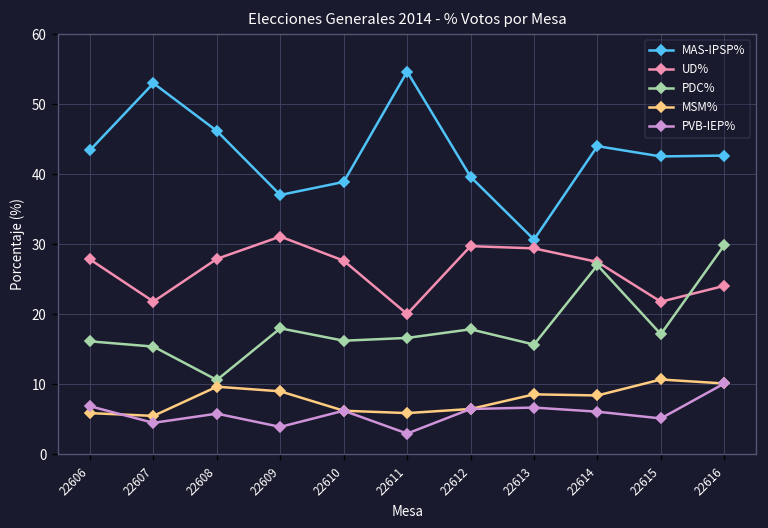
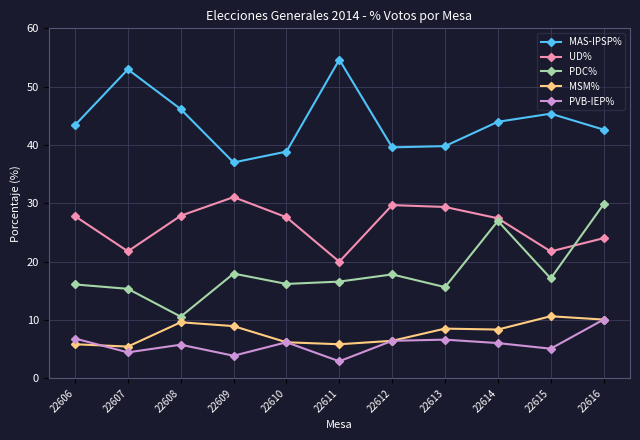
  {
    "MAS-IPSP%": {
      "22606": 43,
      "22607": 53,
      "22608": 46,
      "22609": 37,
      "22610": 39,
      "22611": 55,
      "22612": 40,
-     "22613": 31,
+     "22613": 40,
      "22614": 44,
-     "22615": 43,
+     "22615": 45,
      "22616": 43
    },
    "PDC%": {
      "22606": 16,
      "22607": 15,
      "22608": 11,
      "22609": 18,
      "22610": 16,
      "22611": 17,
      "22612": 18,
      "22613": 16,
      "22614": 27,
      "22615": 17,
      "22616": 30
    },
    "MSM%": {
      "22606": 6,
      "22607": 5,
      "22608": 10,
      "22609": 9,
      "22611": 6,
      "22613": 9,
      "22614": 8,
      "22615": 11
    }
  }
